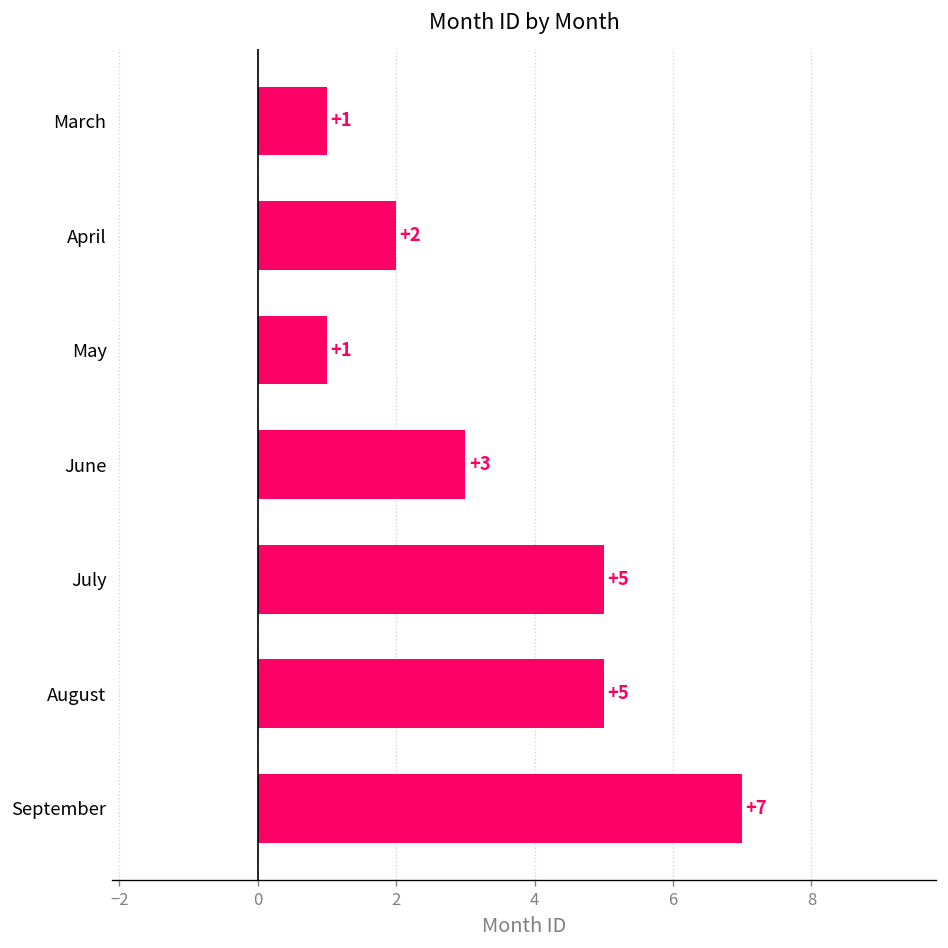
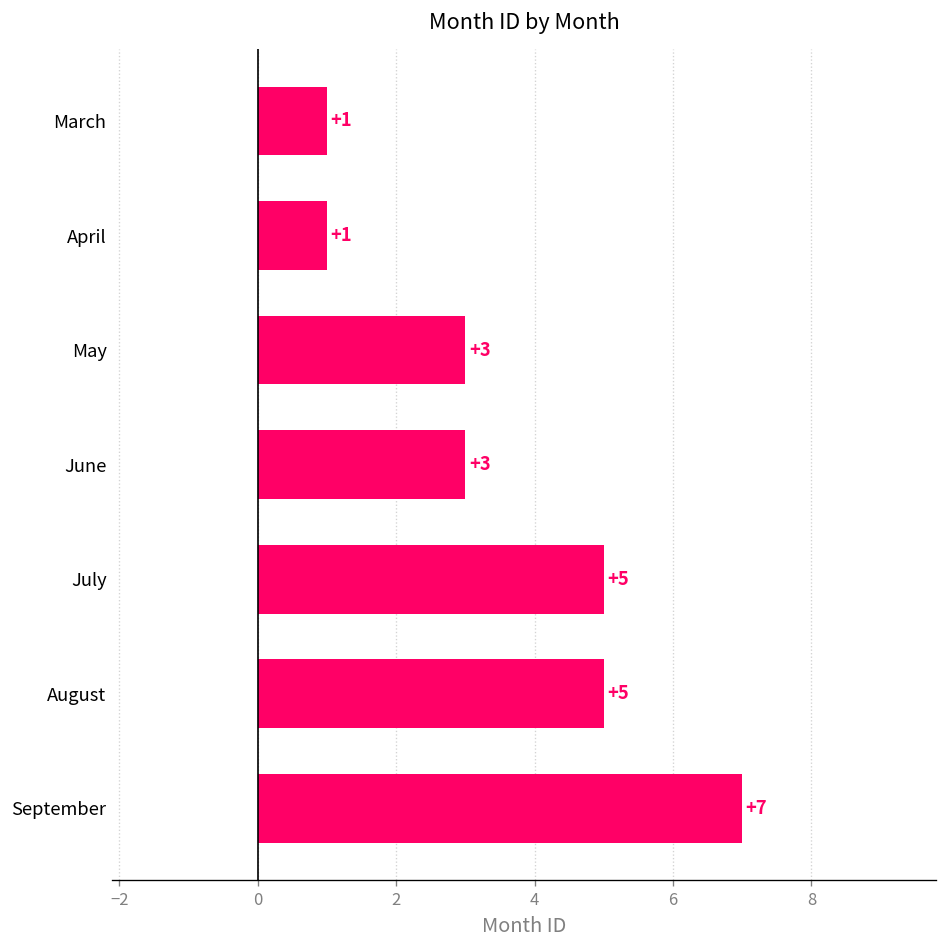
  {
    "March": "+1",
-   "April": "+2",
-   "May": "+1",
+   "April": "+1",
+   "May": "+3",
    "June": "+3",
    "July": "+5",
    "August": "+5",
    "September": "+7"
  }
